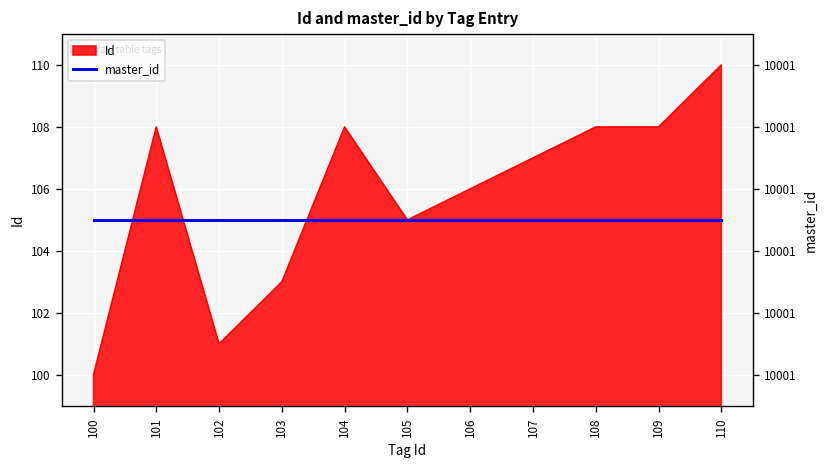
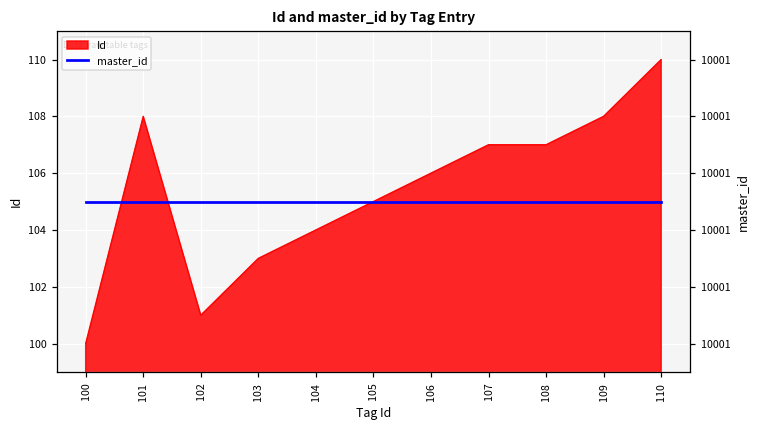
  {
    "Id": {
      "100": 100,
      "101": 108,
      "102": 101,
      "103": 103,
-     "104": 108,
+     "104": 104,
      "106": 106,
      "107": 107,
-     "108": 108,
+     "108": 107,
      "109": 108,
      "110": 110
    },
    "master_id": {
      "100": 105,
      "101": 105,
      "102": 105,
      "103": 105,
      "104": 105,
      "106": 105,
      "107": 105,
      "108": 105,
      "109": 105,
      "110": 105
    }
  }
